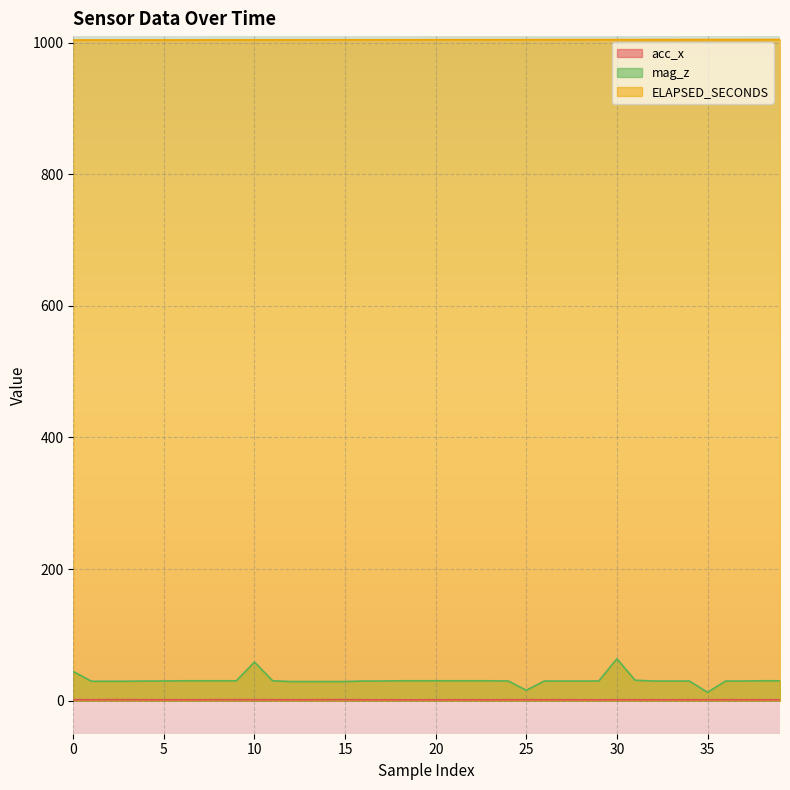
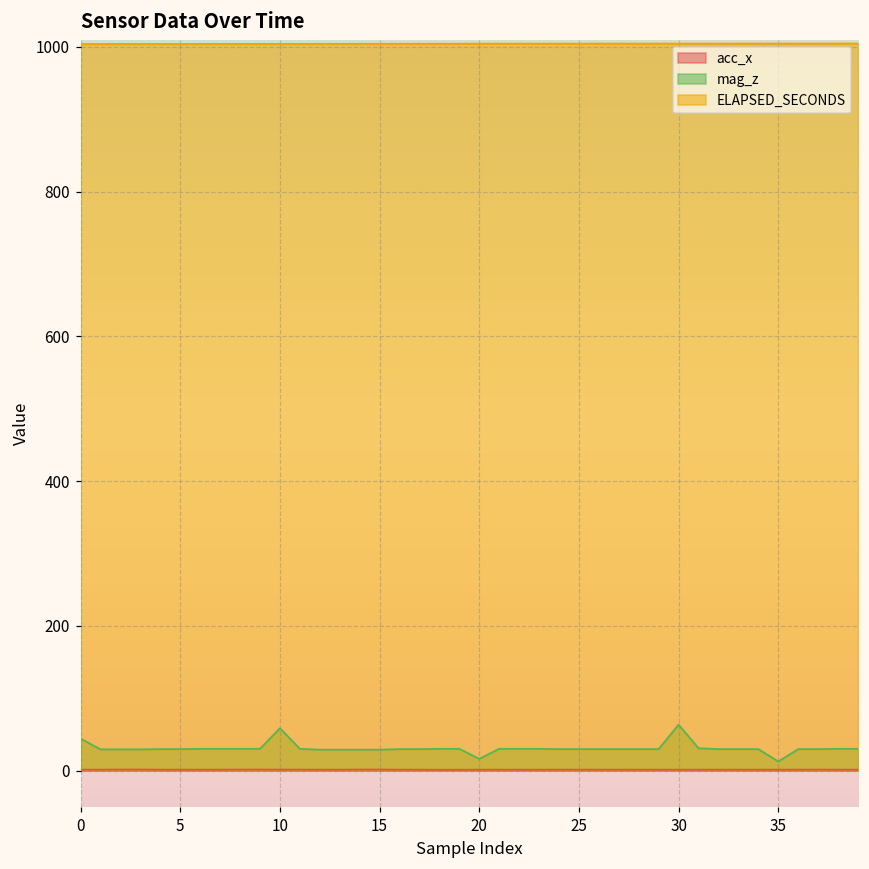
  {
    "acc_x": {
      "0": 0,
      "5": 0,
      "10": 0,
      "15": 0,
      "20": 0,
      "25": 0,
      "30": 0,
      "35": 0
    },
    "mag_z": {
      "0": 40,
      "5": 30,
      "10": 60,
      "15": 30,
-     "20": 30,
-     "25": 20,
+     "20": 20,
+     "25": 30,
      "30": 60,
      "35": 10
    },
    "ELAPSED_SECONDS": {
      "0": 1000,
      "5": 1000,
      "10": 1000,
      "15": 1000,
      "20": 1000,
      "25": 1000,
      "30": 1000,
      "35": 1000
    }
  }
